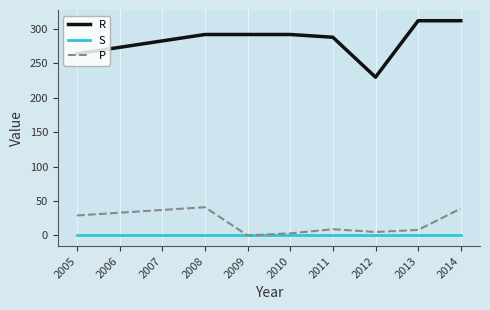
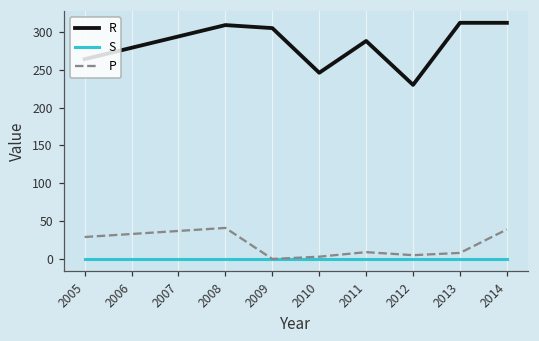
  {
    "R": {
-     "2008": 290,
-     "2009": 290,
-     "2010": 290,
+     "2008": 310,
+     "2009": 310,
+     "2010": 250,
      "2011": 290,
      "2012": 230,
      "2013": 310,
      "2014": 310
    },
    "S": {
      "2005": 0,
      "2008": 0,
      "2011": 0,
      "2012": 0,
      "2013": 0,
      "2014": 0
    },
    "P": {
      "2005": 30,
      "2008": 40,
      "2011": 10,
      "2012": 10,
      "2013": 10,
      "2014": 40
    }
  }
